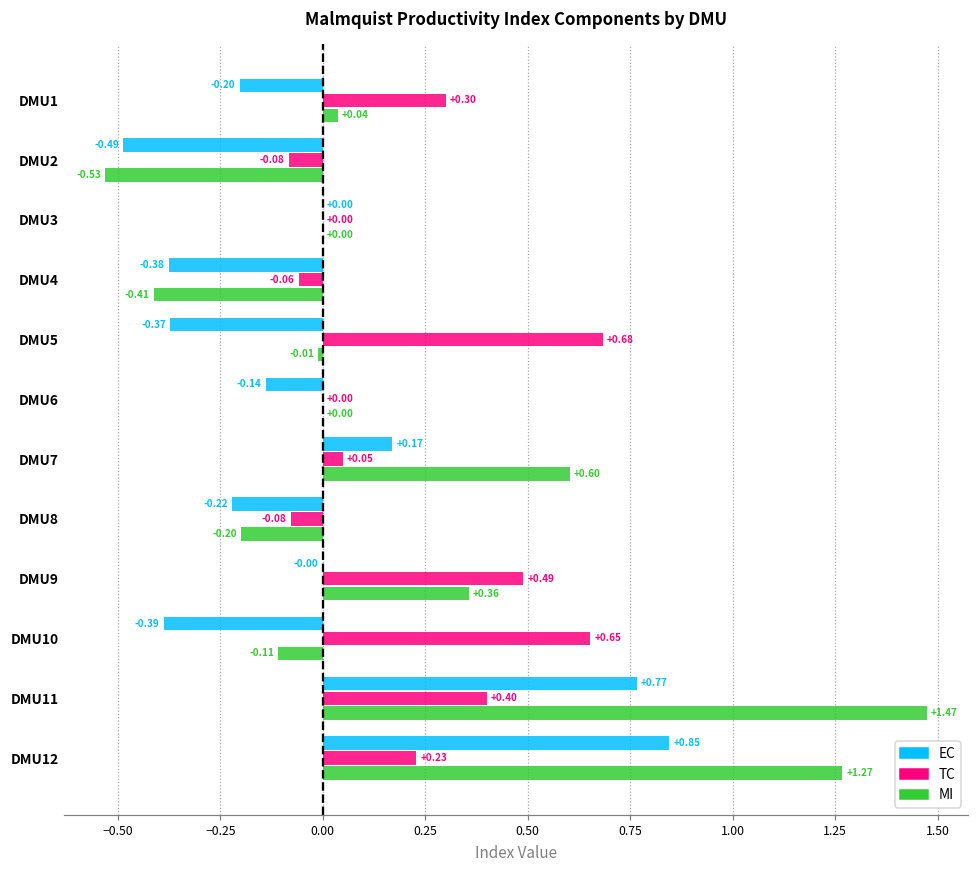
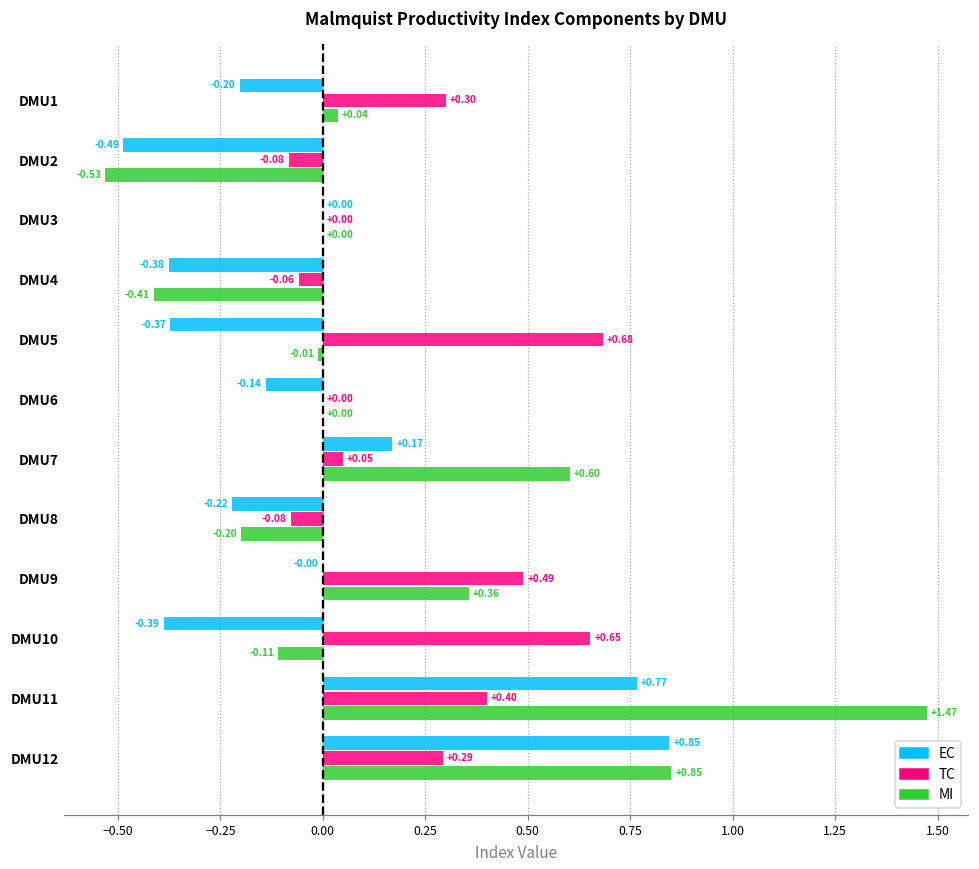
  {
    "EC": {
      "DMU1": "-0.20",
      "DMU2": "-0.49",
      "DMU3": "+0.00",
      "DMU4": "-0.38",
      "DMU5": "-0.37",
      "DMU6": "-0.14",
      "DMU7": "+0.17",
      "DMU8": "-0.22",
      "DMU9": "-0.00",
      "DMU10": "-0.39",
      "DMU11": "+0.77",
      "DMU12": "+0.85"
    },
    "TC": {
      "DMU1": "+0.30",
      "DMU2": "-0.08",
      "DMU3": "+0.00",
      "DMU4": "-0.06",
      "DMU5": "+0.68",
      "DMU6": "+0.00",
      "DMU7": "+0.05",
      "DMU8": "-0.08",
      "DMU9": "+0.49",
      "DMU10": "+0.65",
      "DMU11": "+0.40",
-     "DMU12": "+0.23"
+     "DMU12": "+0.29"
    },
    "MI": {
      "DMU1": "+0.04",
      "DMU2": "-0.53",
      "DMU3": "+0.00",
      "DMU4": "-0.41",
      "DMU5": "-0.01",
      "DMU6": "+0.00",
      "DMU7": "+0.60",
      "DMU8": "-0.20",
      "DMU9": "+0.36",
      "DMU10": "-0.11",
      "DMU11": "+1.47",
-     "DMU12": "+1.27"
+     "DMU12": "+0.85"
    }
  }
